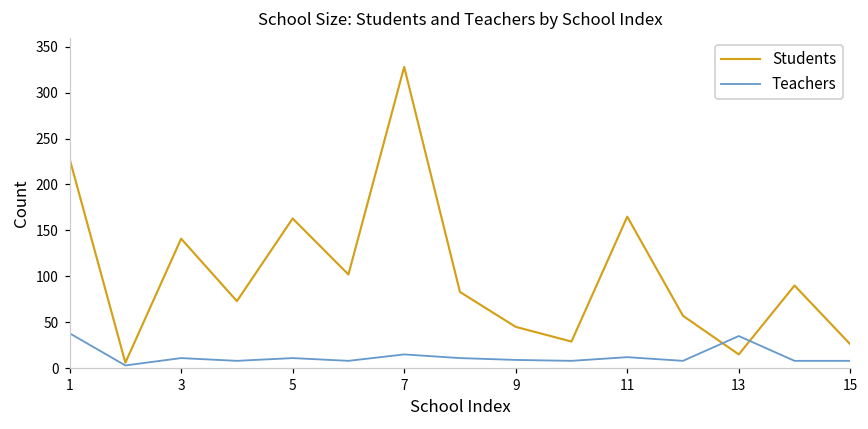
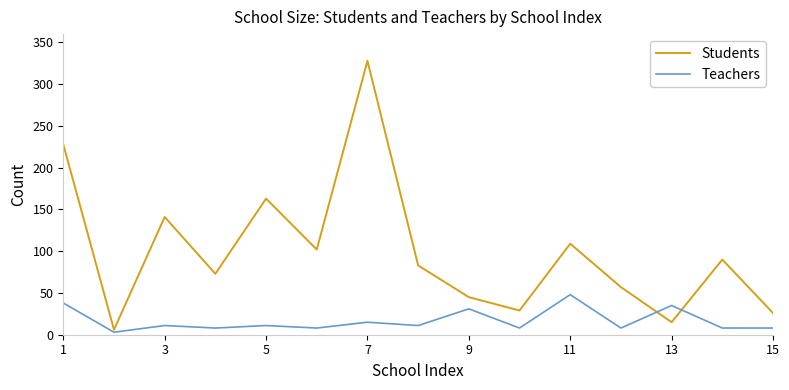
  {
    "Students": {
      "1": 230,
      "3": 140,
      "5": 160,
      "7": 330,
      "9": 50,
-     "11": 170,
+     "11": 110,
      "13": 20,
      "15": 30
    },
    "Teachers": {
      "1": 40,
      "3": 10,
      "5": 10,
      "7": 20,
-     "9": 10,
-     "11": 10,
+     "9": 30,
+     "11": 50,
      "13": 40,
      "15": 10
    }
  }
